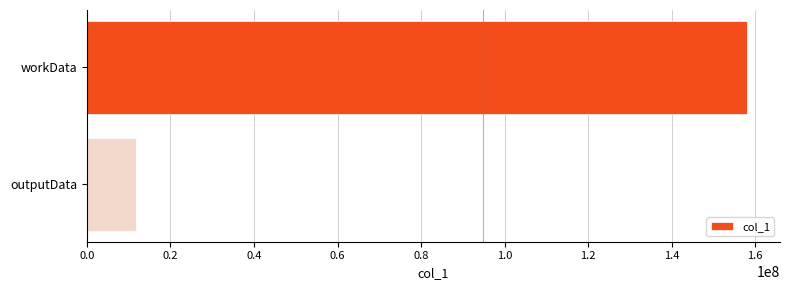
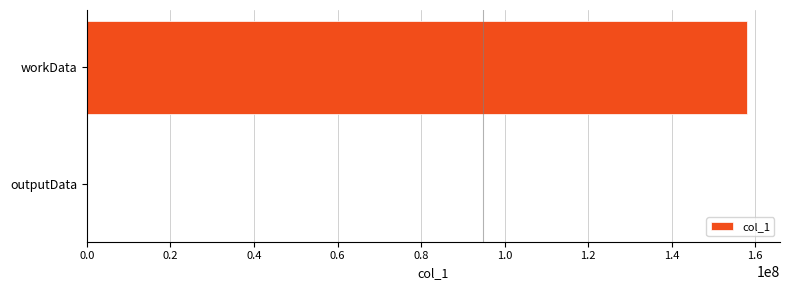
  {
    "workData": 158000000,
-   "outputData": 12000000
+   "outputData": 0
  }
